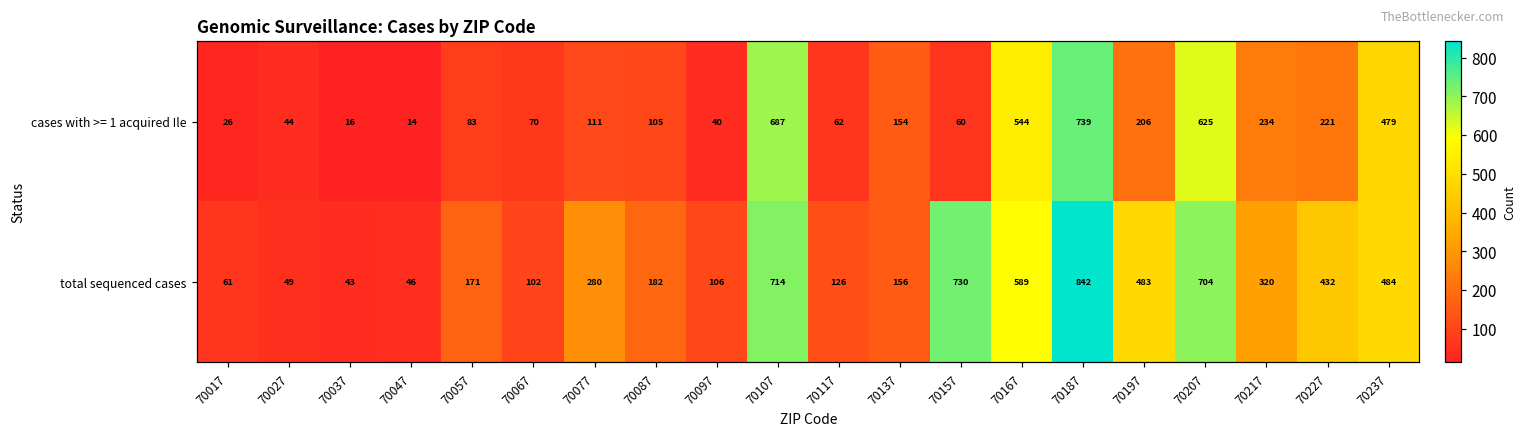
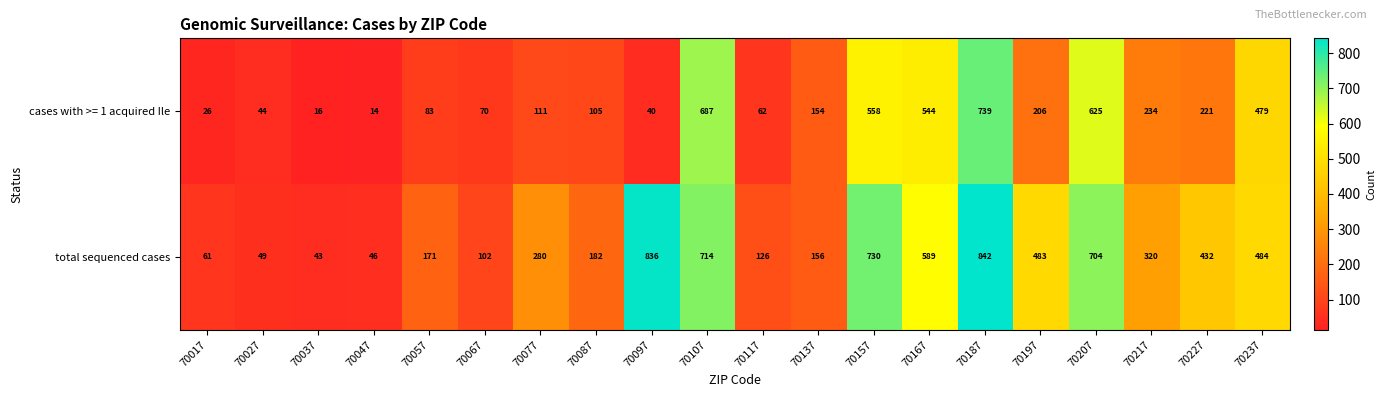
  {
    "cases with >= 1 acquired Ile": {
      "70017": 26,
      "70027": 44,
      "70037": 16,
      "70047": 14,
      "70057": 83,
      "70067": 70,
      "70077": 111,
      "70087": 105,
      "70097": 40,
      "70107": 687,
      "70117": 62,
      "70137": 154,
-     "70157": 60,
+     "70157": 558,
      "70167": 544,
      "70187": 739,
      "70197": 206,
      "70207": 625,
      "70217": 234,
      "70227": 221,
      "70237": 479
    },
    "total sequenced cases": {
      "70017": 61,
      "70027": 49,
      "70037": 43,
      "70047": 46,
      "70057": 171,
      "70067": 102,
      "70077": 280,
      "70087": 182,
-     "70097": 106,
+     "70097": 836,
      "70107": 714,
      "70117": 126,
      "70137": 156,
      "70157": 730,
      "70167": 589,
      "70187": 842,
      "70197": 483,
      "70207": 704,
      "70217": 320,
      "70227": 432,
      "70237": 484
    }
  }
